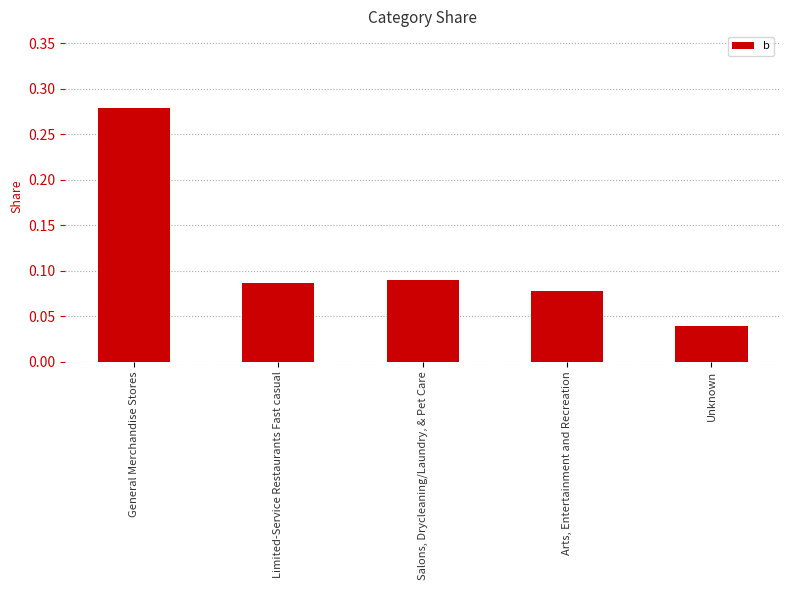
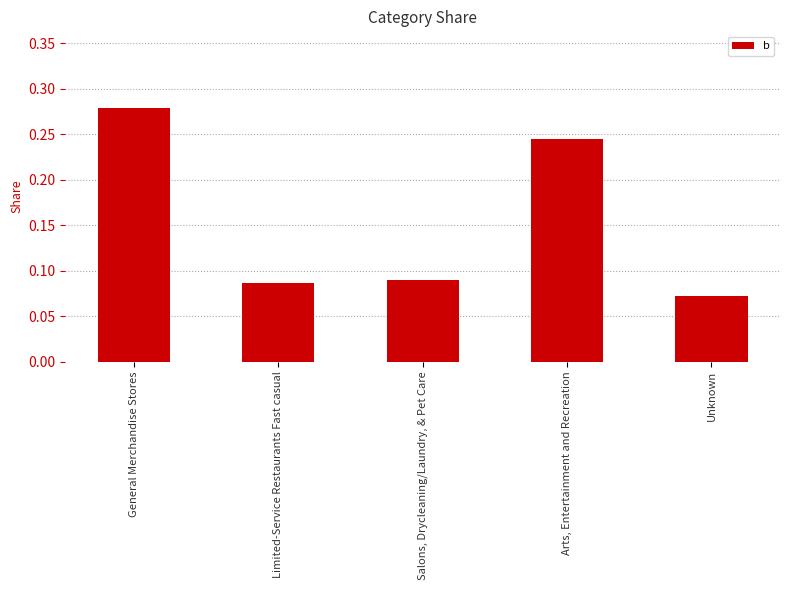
  {
    "General Merchandise Stores": 0.28,
    "Limited-Service Restaurants Fast casual": 0.09,
    "Salons, Drycleaning/Laundry, & Pet Care": 0.09,
-   "Arts, Entertainment and Recreation": 0.08,
-   "Unknown": 0.04
+   "Arts, Entertainment and Recreation": 0.24,
+   "Unknown": 0.07
  }
